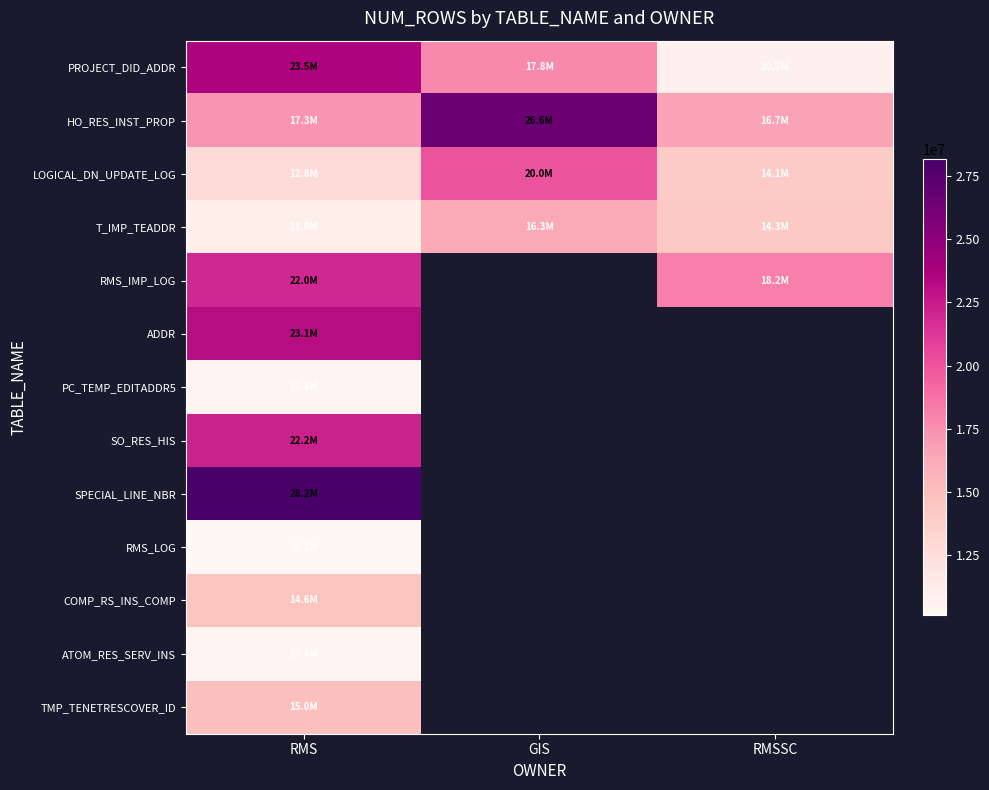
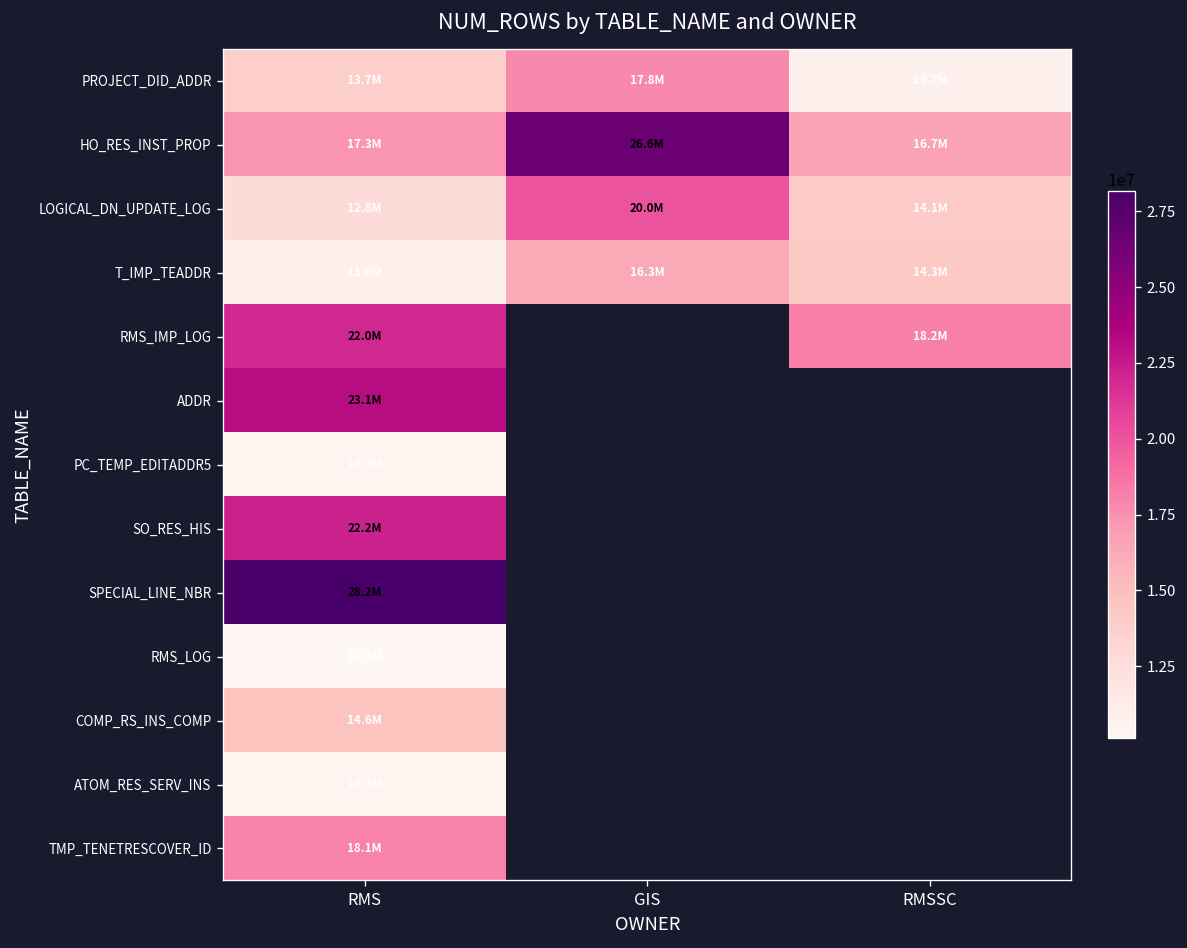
  {
    "PROJECT_DID_ADDR": {
-     "RMS": "23.5M",
+     "RMS": "13.7M",
      "GIS": "17.8M"
    },
    "HO_RES_INST_PROP": {
      "RMS": "17.3M",
      "GIS": "26.6M",
      "RMSSC": "16.7M"
    },
    "LOGICAL_DN_UPDATE_LOG": {
      "GIS": "20.0M",
      "RMSSC": "14.1M"
    },
    "T_IMP_TEADDR": {
      "GIS": "16.3M",
      "RMSSC": "14.3M"
    },
    "RMS_IMP_LOG": {
      "RMS": "22.0M",
      "RMSSC": "18.2M"
    },
    "ADDR": {
      "RMS": "23.1M"
    },
    "SO_RES_HIS": {
      "RMS": "22.2M"
    },
    "SPECIAL_LINE_NBR": {
      "RMS": "28.2M"
    },
    "COMP_RS_INS_COMP": {
      "RMS": "14.6M"
    },
    "TMP_TENETRESCOVER_ID": {
-     "RMS": "15.0M"
+     "RMS": "18.1M"
    }
  }
